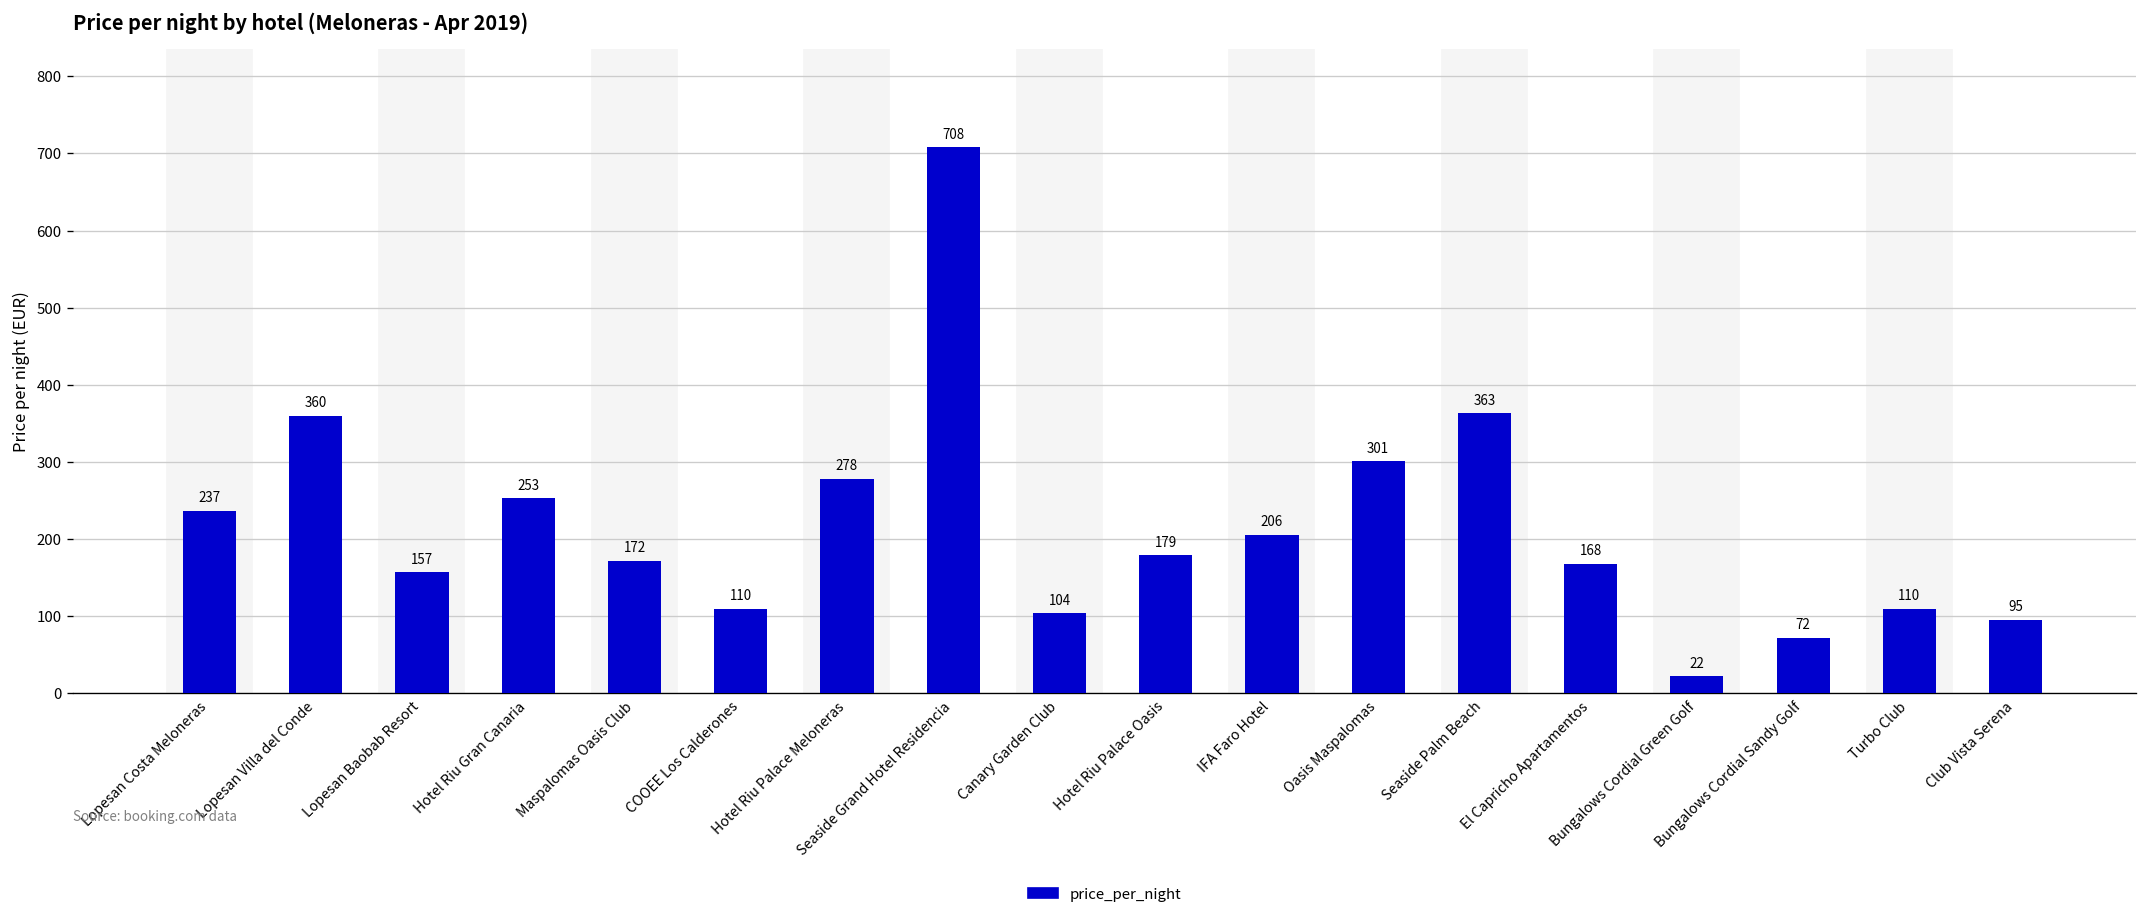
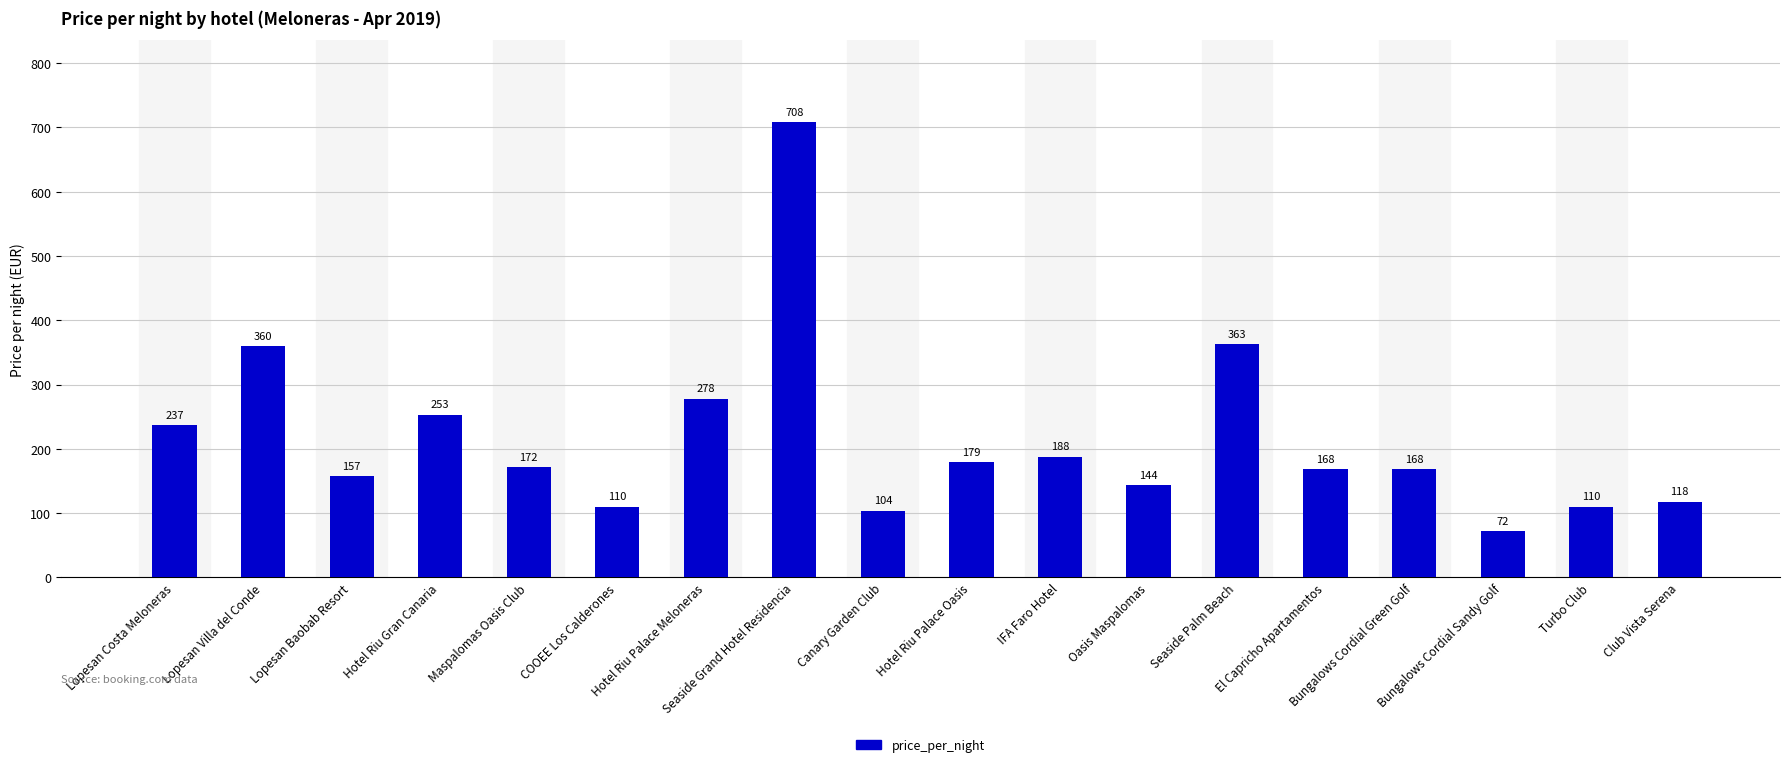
  {
    "Lopesan Costa Meloneras": 237,
    "Lopesan Villa del Conde": 360,
    "Lopesan Baobab Resort": 157,
    "Hotel Riu Gran Canaria": 253,
    "Maspalomas Oasis Club": 172,
    "COOEE Los Calderones": 110,
    "Hotel Riu Palace Meloneras": 278,
    "Seaside Grand Hotel Residencia": 708,
    "Canary Garden Club": 104,
    "Hotel Riu Palace Oasis": 179,
-   "IFA Faro Hotel": 206,
-   "Oasis Maspalomas": 301,
+   "IFA Faro Hotel": 188,
+   "Oasis Maspalomas": 144,
    "Seaside Palm Beach": 363,
    "El Capricho Apartamentos": 168,
-   "Bungalows Cordial Green Golf": 22,
+   "Bungalows Cordial Green Golf": 168,
    "Bungalows Cordial Sandy Golf": 72,
    "Turbo Club": 110,
-   "Club Vista Serena": 95
+   "Club Vista Serena": 118
  }
